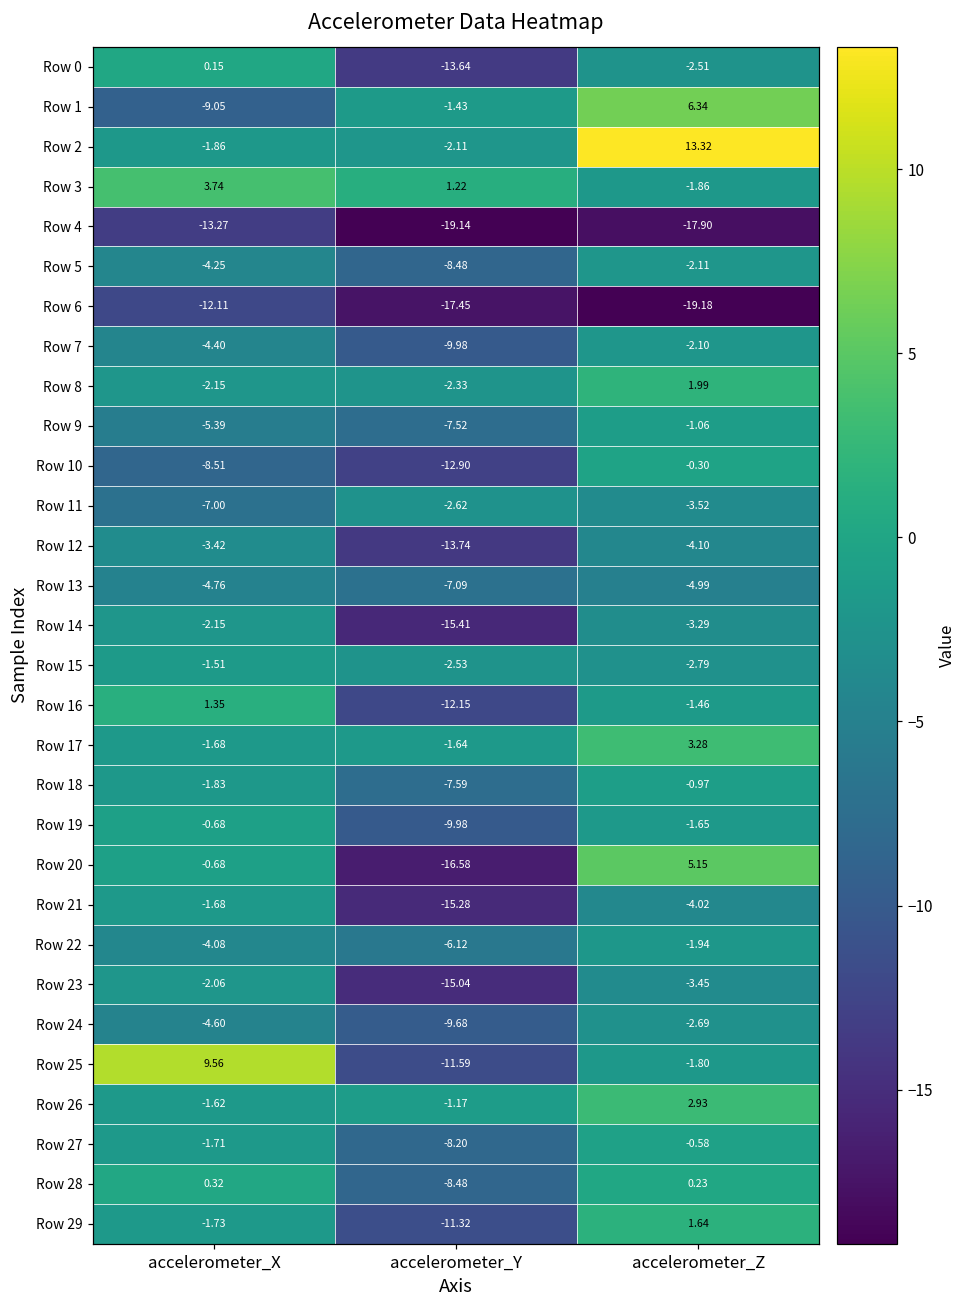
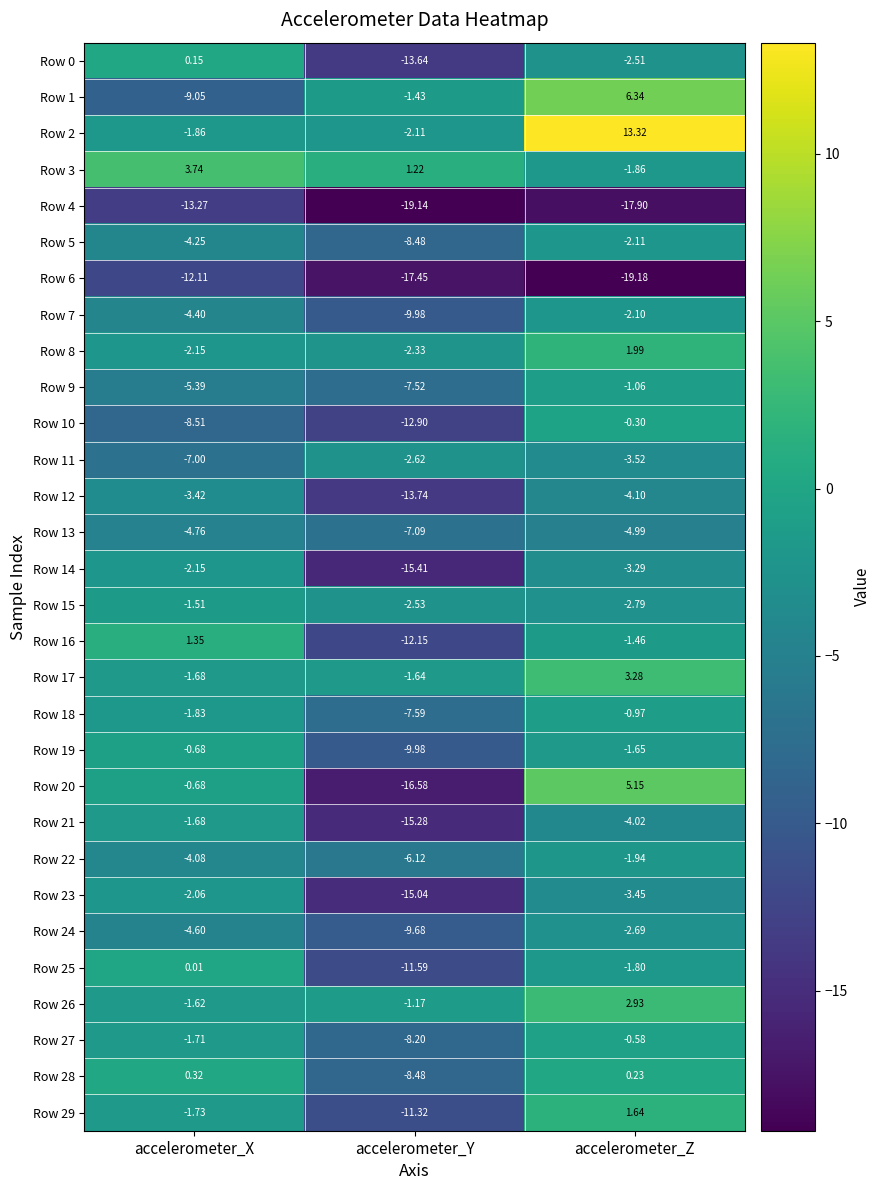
  {
    "Row 0": {
      "accelerometer_X": 0.15,
      "accelerometer_Y": -13.64,
      "accelerometer_Z": -2.51
    },
    "Row 1": {
      "accelerometer_X": -9.05,
      "accelerometer_Y": -1.43,
      "accelerometer_Z": 6.34
    },
    "Row 2": {
      "accelerometer_X": -1.86,
      "accelerometer_Y": -2.11,
      "accelerometer_Z": 13.32
    },
    "Row 3": {
      "accelerometer_X": 3.74,
      "accelerometer_Y": 1.22,
      "accelerometer_Z": -1.86
    },
    "Row 4": {
      "accelerometer_X": -13.27,
      "accelerometer_Y": -19.14,
      "accelerometer_Z": -17.90
    },
    "Row 5": {
      "accelerometer_X": -4.25,
      "accelerometer_Y": -8.48,
      "accelerometer_Z": -2.11
    },
    "Row 6": {
      "accelerometer_X": -12.11,
      "accelerometer_Y": -17.45,
      "accelerometer_Z": -19.18
    },
    "Row 7": {
      "accelerometer_X": -4.40,
      "accelerometer_Y": -9.98,
      "accelerometer_Z": -2.10
    },
    "Row 8": {
      "accelerometer_X": -2.15,
      "accelerometer_Y": -2.33,
      "accelerometer_Z": 1.99
    },
    "Row 9": {
      "accelerometer_X": -5.39,
      "accelerometer_Y": -7.52,
      "accelerometer_Z": -1.06
    },
    "Row 10": {
      "accelerometer_X": -8.51,
      "accelerometer_Y": -12.90,
      "accelerometer_Z": -0.30
    },
    "Row 11": {
      "accelerometer_X": -7.00,
      "accelerometer_Y": -2.62,
      "accelerometer_Z": -3.52
    },
    "Row 12": {
      "accelerometer_X": -3.42,
      "accelerometer_Y": -13.74,
      "accelerometer_Z": -4.10
    },
    "Row 13": {
      "accelerometer_X": -4.76,
      "accelerometer_Y": -7.09,
      "accelerometer_Z": -4.99
    },
    "Row 14": {
      "accelerometer_X": -2.15,
      "accelerometer_Y": -15.41,
      "accelerometer_Z": -3.29
    },
    "Row 15": {
      "accelerometer_X": -1.51,
      "accelerometer_Y": -2.53,
      "accelerometer_Z": -2.79
    },
    "Row 16": {
      "accelerometer_X": 1.35,
      "accelerometer_Y": -12.15,
      "accelerometer_Z": -1.46
    },
    "Row 17": {
      "accelerometer_X": -1.68,
      "accelerometer_Y": -1.64,
      "accelerometer_Z": 3.28
    },
    "Row 18": {
      "accelerometer_X": -1.83,
      "accelerometer_Y": -7.59,
      "accelerometer_Z": -0.97
    },
    "Row 19": {
      "accelerometer_X": -0.68,
      "accelerometer_Y": -9.98,
      "accelerometer_Z": -1.65
    },
    "Row 20": {
      "accelerometer_X": -0.68,
      "accelerometer_Y": -16.58,
      "accelerometer_Z": 5.15
    },
    "Row 21": {
      "accelerometer_X": -1.68,
      "accelerometer_Y": -15.28,
      "accelerometer_Z": -4.02
    },
    "Row 22": {
      "accelerometer_X": -4.08,
      "accelerometer_Y": -6.12,
      "accelerometer_Z": -1.94
    },
    "Row 23": {
      "accelerometer_X": -2.06,
      "accelerometer_Y": -15.04,
      "accelerometer_Z": -3.45
    },
    "Row 24": {
      "accelerometer_X": -4.60,
      "accelerometer_Y": -9.68,
      "accelerometer_Z": -2.69
    },
    "Row 25": {
-     "accelerometer_X": 9.56,
+     "accelerometer_X": 0.01,
      "accelerometer_Y": -11.59,
      "accelerometer_Z": -1.80
    },
    "Row 26": {
      "accelerometer_X": -1.62,
      "accelerometer_Y": -1.17,
      "accelerometer_Z": 2.93
    },
    "Row 27": {
      "accelerometer_X": -1.71,
      "accelerometer_Y": -8.20,
      "accelerometer_Z": -0.58
    },
    "Row 28": {
      "accelerometer_X": 0.32,
      "accelerometer_Y": -8.48,
      "accelerometer_Z": 0.23
    },
    "Row 29": {
      "accelerometer_X": -1.73,
      "accelerometer_Y": -11.32,
      "accelerometer_Z": 1.64
    }
  }
